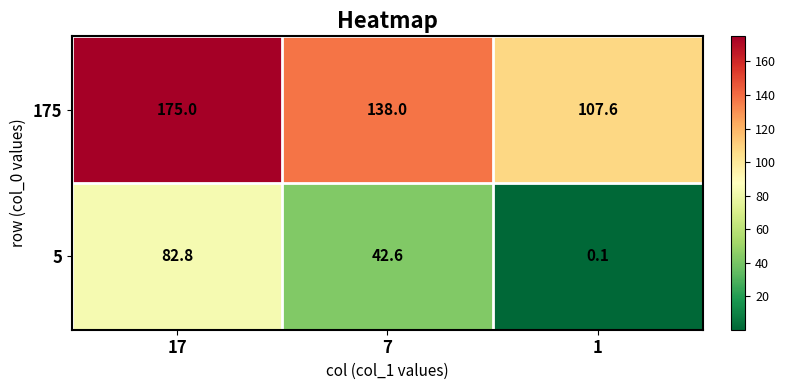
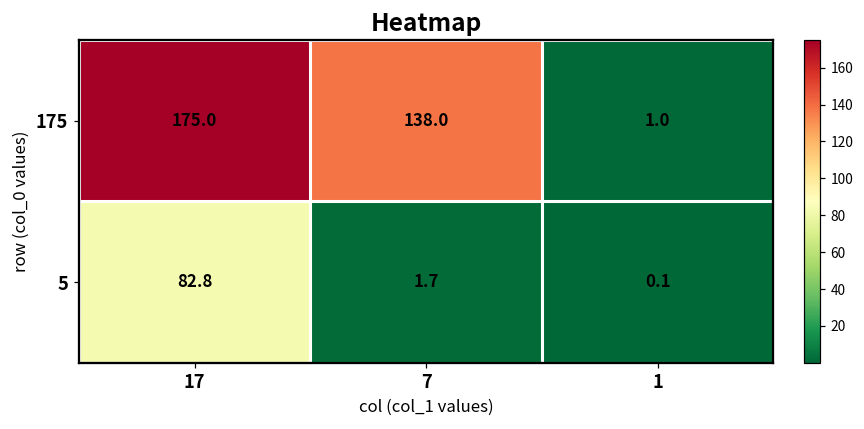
  {
    "175": {
      "17": 175.0,
      "7": 138.0,
-     "1": 107.6
+     "1": 1.0
    },
    "5": {
      "17": 82.8,
-     "7": 42.6,
+     "7": 1.7,
      "1": 0.1
    }
  }
